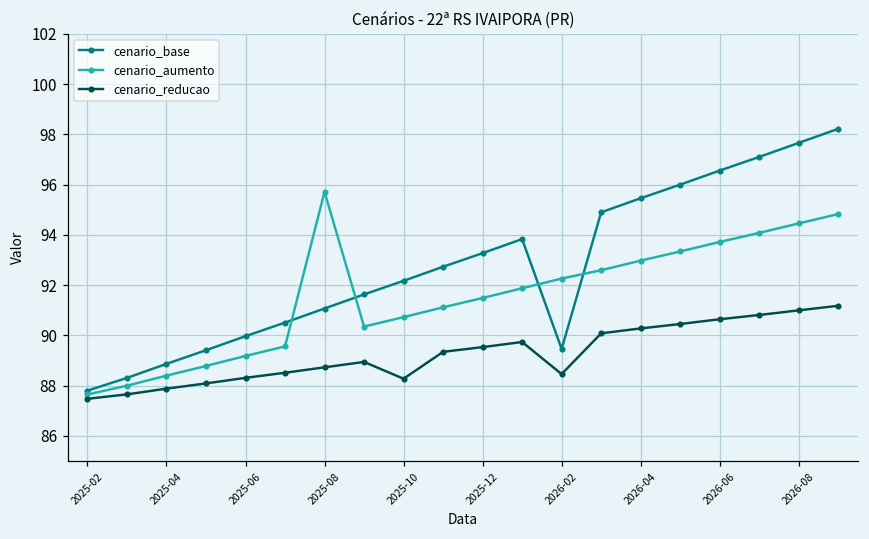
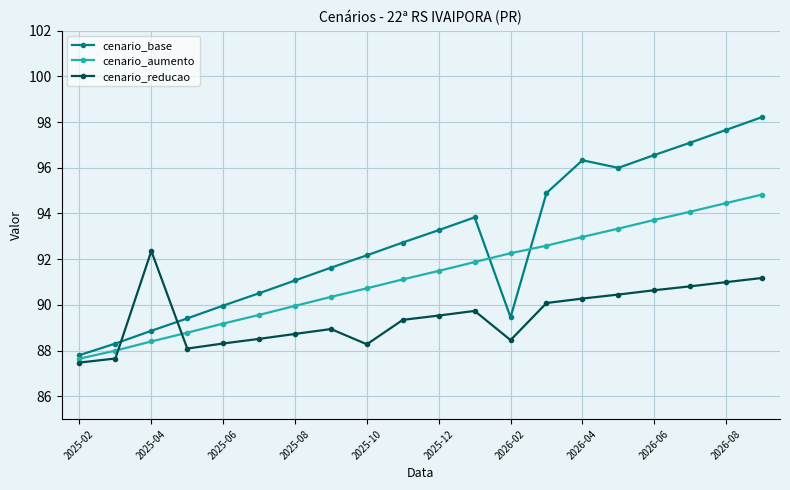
  {
    "cenario_base": {
      "2025-02": 87.8,
      "2025-04": 88.9,
      "2025-06": 90.0,
      "2025-08": 91.1,
      "2025-10": 92.2,
      "2025-12": 93.3,
      "2026-02": 89.5,
-     "2026-04": 95.5,
+     "2026-04": 96.3,
      "2026-06": 96.6,
      "2026-08": 97.7
    },
    "cenario_aumento": {
      "2025-02": 87.6,
      "2025-04": 88.4,
      "2025-06": 89.2,
-     "2025-08": 95.7,
+     "2025-08": 90.0,
      "2025-10": 90.7,
      "2025-12": 91.5,
      "2026-02": 92.3,
      "2026-04": 93.0,
      "2026-06": 93.7,
      "2026-08": 94.5
    },
    "cenario_reducao": {
      "2025-02": 87.5,
-     "2025-04": 87.9,
+     "2025-04": 92.4,
      "2025-06": 88.3,
      "2025-08": 88.7,
      "2025-10": 88.3,
      "2025-12": 89.5,
      "2026-02": 88.5,
      "2026-04": 90.3,
      "2026-06": 90.6,
      "2026-08": 91.0
    }
  }
